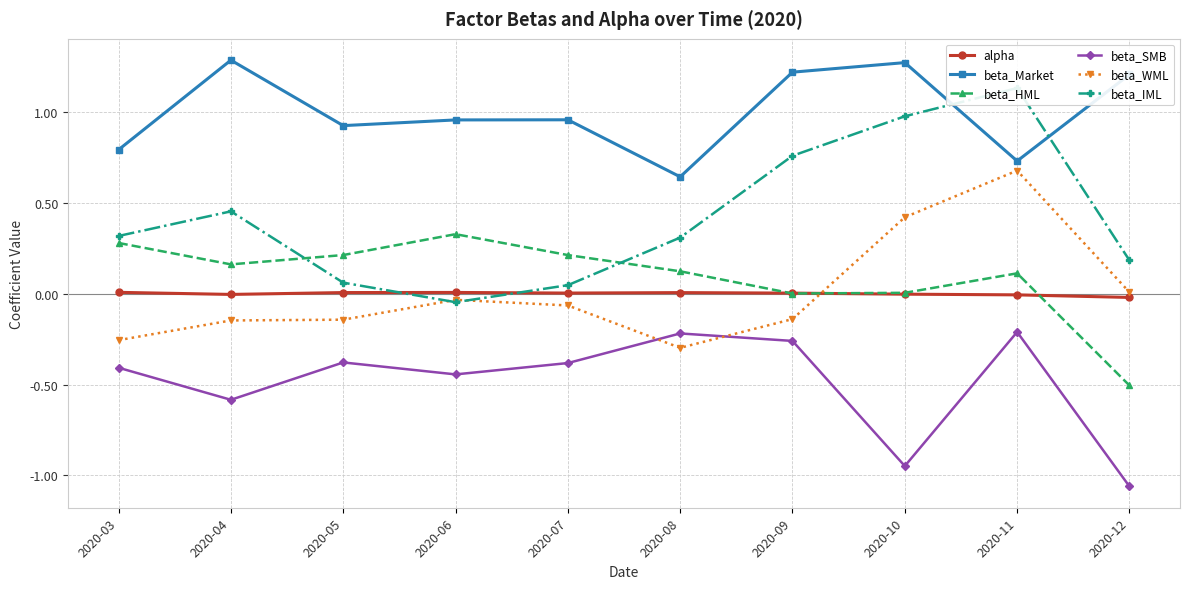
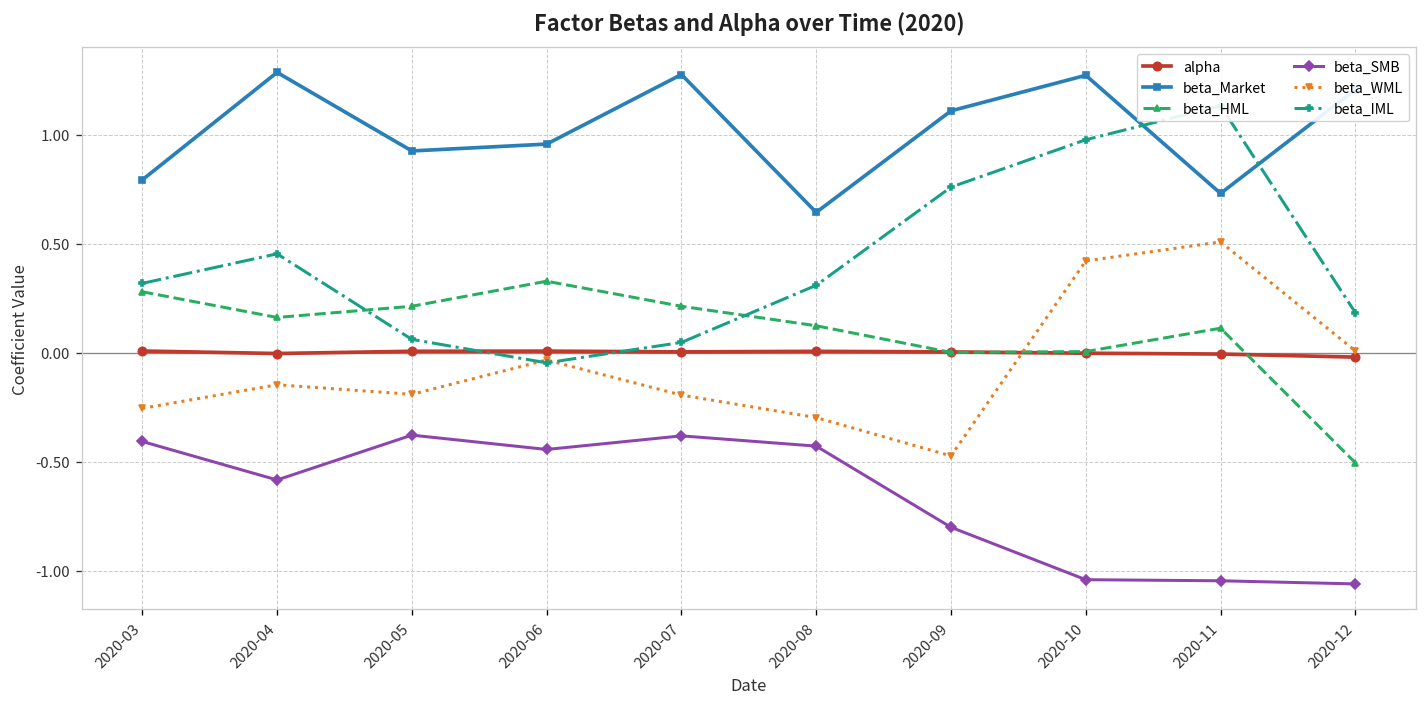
  {
    "alpha": {
      "2020-03": 0.01,
      "2020-04": 0.00,
      "2020-05": 0.01,
      "2020-06": 0.01,
      "2020-07": 0.00,
      "2020-08": 0.01,
      "2020-11": -0.01,
      "2020-12": -0.02
    },
    "beta_Market": {
      "2020-03": 0.79,
      "2020-04": 1.29,
      "2020-05": 0.93,
      "2020-06": 0.96,
-     "2020-07": 0.96,
+     "2020-07": 1.28,
      "2020-08": 0.64,
-     "2020-09": 1.22,
+     "2020-09": 1.11,
      "2020-10": 1.27,
      "2020-11": 0.73
    },
    "beta_SMB": {
      "2020-03": -0.41,
      "2020-04": -0.58,
      "2020-05": -0.38,
      "2020-06": -0.44,
      "2020-07": -0.38,
-     "2020-08": -0.22,
-     "2020-09": -0.26,
-     "2020-10": -0.95,
-     "2020-11": -0.21,
+     "2020-08": -0.43,
+     "2020-09": -0.80,
+     "2020-10": -1.04,
+     "2020-11": -1.05,
      "2020-12": -1.06
    },
    "beta_WML": {
      "2020-03": -0.26,
      "2020-04": -0.15,
-     "2020-05": -0.14,
-     "2020-07": -0.06,
+     "2020-05": -0.19,
+     "2020-07": -0.19,
      "2020-08": -0.30,
-     "2020-09": -0.14,
+     "2020-09": -0.47,
      "2020-10": 0.42,
-     "2020-11": 0.68,
+     "2020-11": 0.51,
      "2020-12": 0.01
    }
  }
